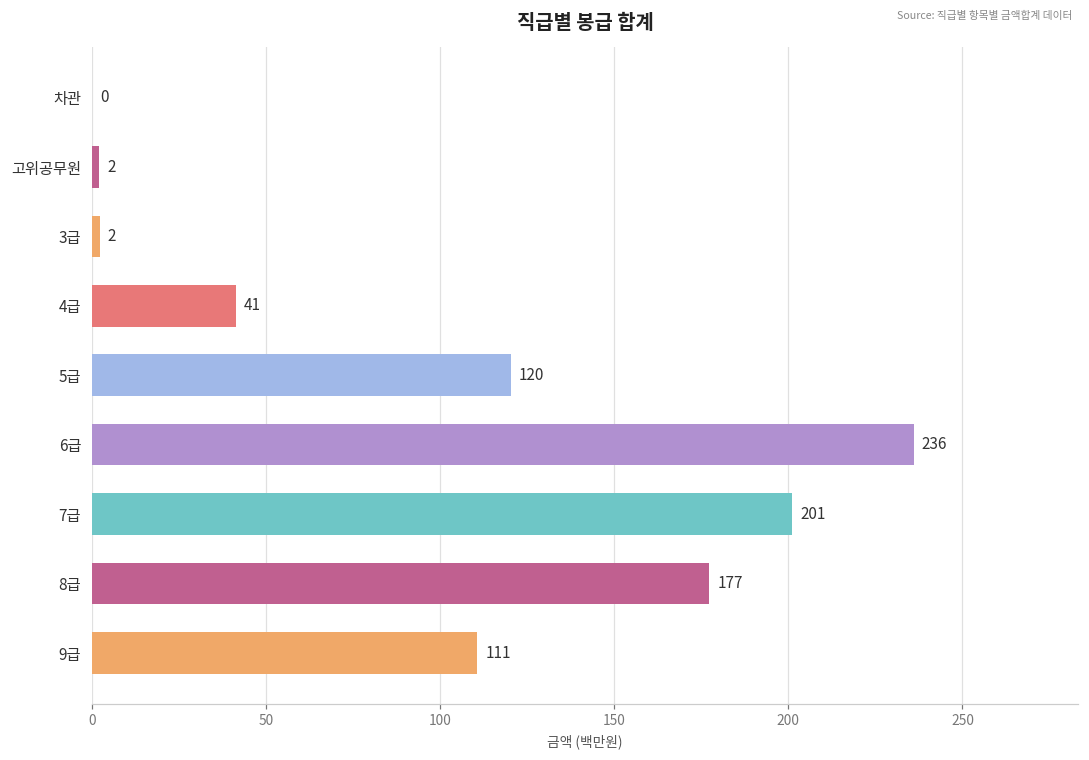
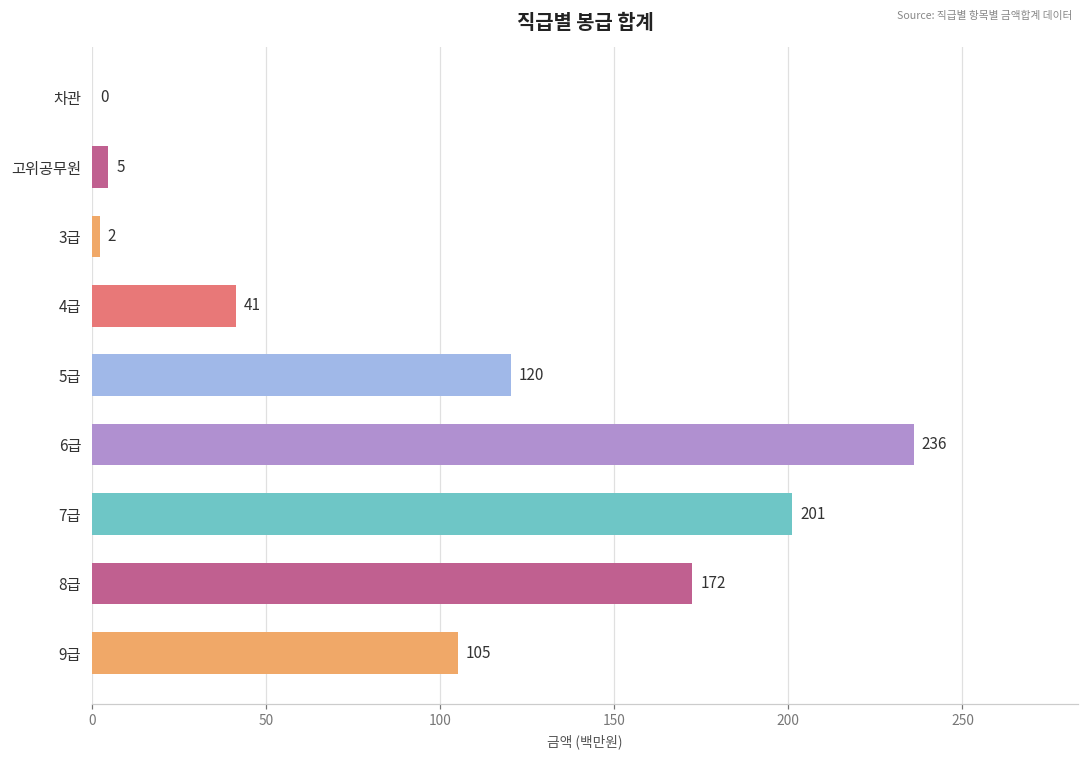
  {
    "차관": 0,
-   "고위공무원": 2,
+   "고위공무원": 5,
    "3급": 2,
    "4급": 41,
    "5급": 120,
    "6급": 236,
    "7급": 201,
-   "8급": 177,
-   "9급": 111
+   "8급": 172,
+   "9급": 105
  }
